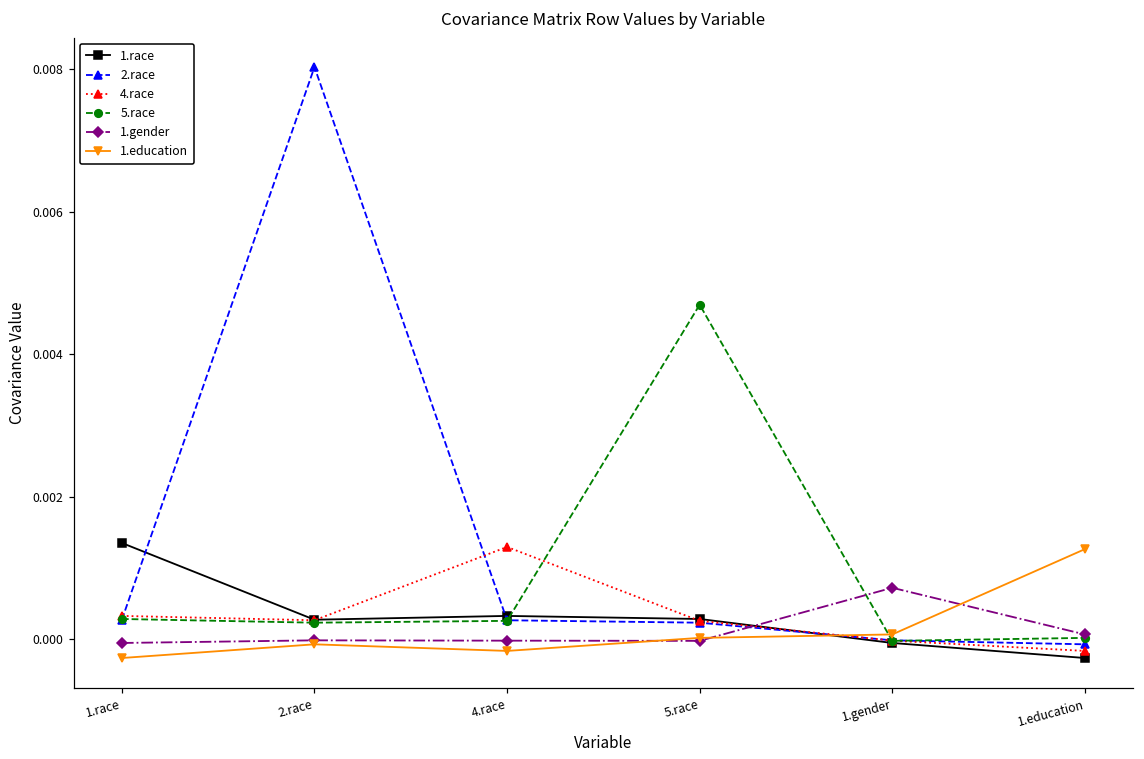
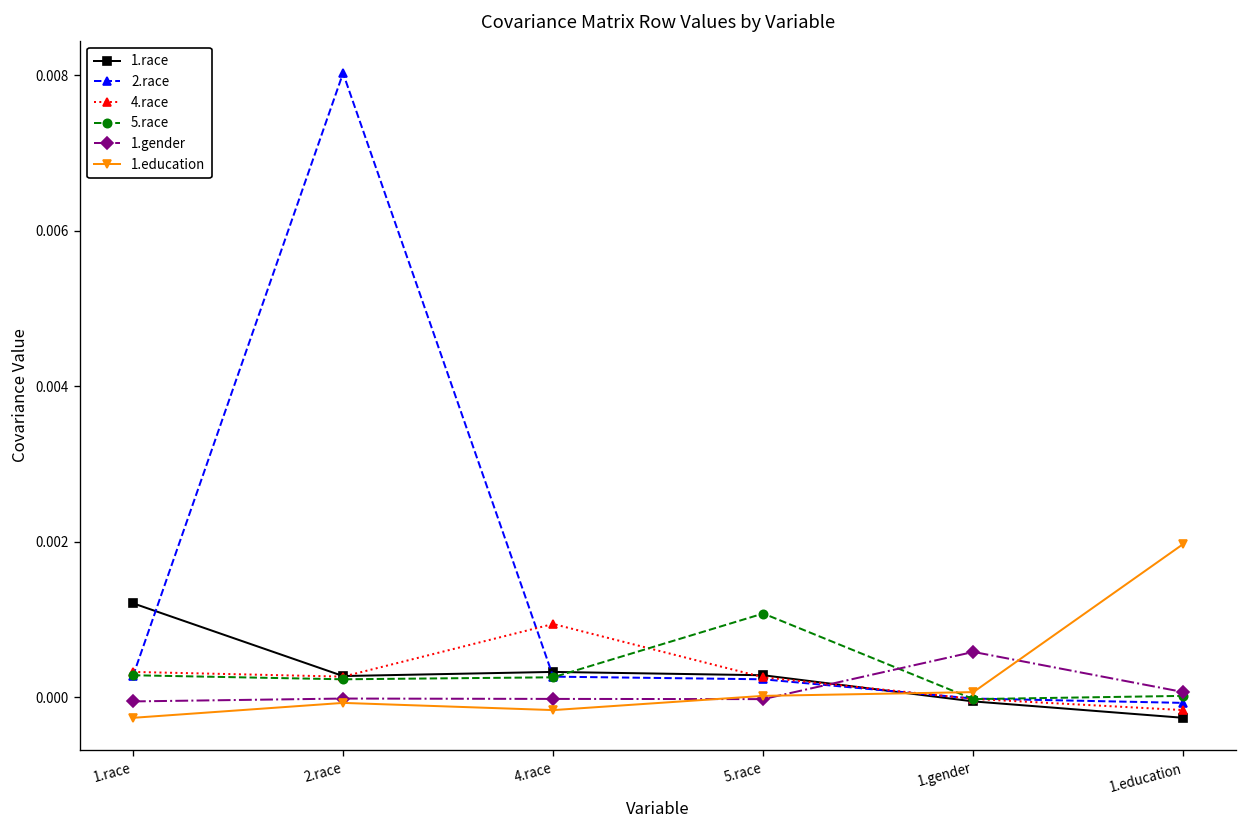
  {
    "1.race": {
-     "1.race": 0.0013,
+     "1.race": 0.0012,
      "4.race": 0.0003,
      "1.education": -0.0003
    },
    "2.race": {
      "2.race": 0.0080,
      "1.education": -0.0001
    },
    "4.race": {
      "1.race": 0.0003,
-     "4.race": 0.0013,
+     "4.race": 0.0009,
      "1.education": -0.0002
    },
    "5.race": {
-     "5.race": 0.0047,
+     "5.race": 0.0011,
      "1.education": 0.0000
    },
    "1.gender": {
      "1.race": -0.0001,
      "2.race": 0.0000,
      "4.race": 0.0000,
      "5.race": 0.0000,
-     "1.gender": 0.0007,
+     "1.gender": 0.0006,
      "1.education": 0.0001
    },
    "1.education": {
      "1.race": -0.0003,
      "2.race": -0.0001,
      "4.race": -0.0002,
      "5.race": 0.0000,
      "1.gender": 0.0001,
-     "1.education": 0.0013
+     "1.education": 0.0020
    }
  }
